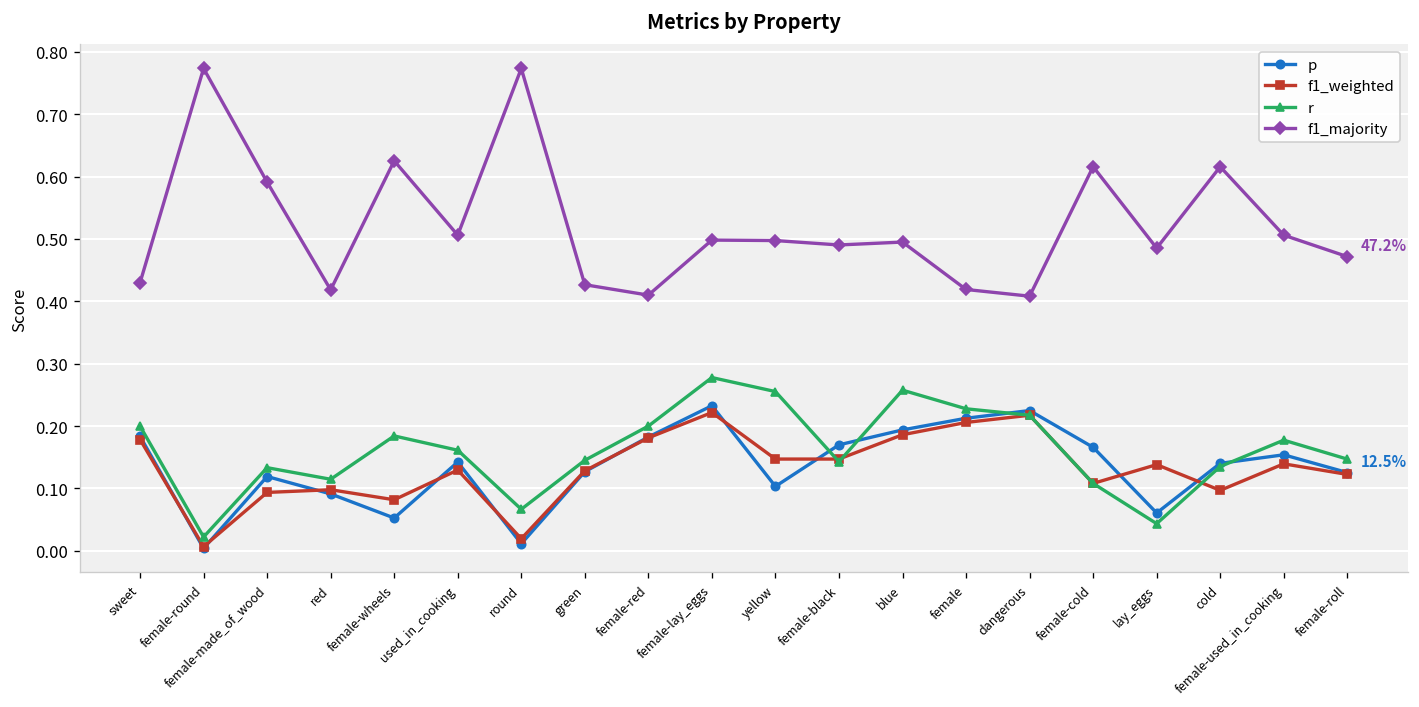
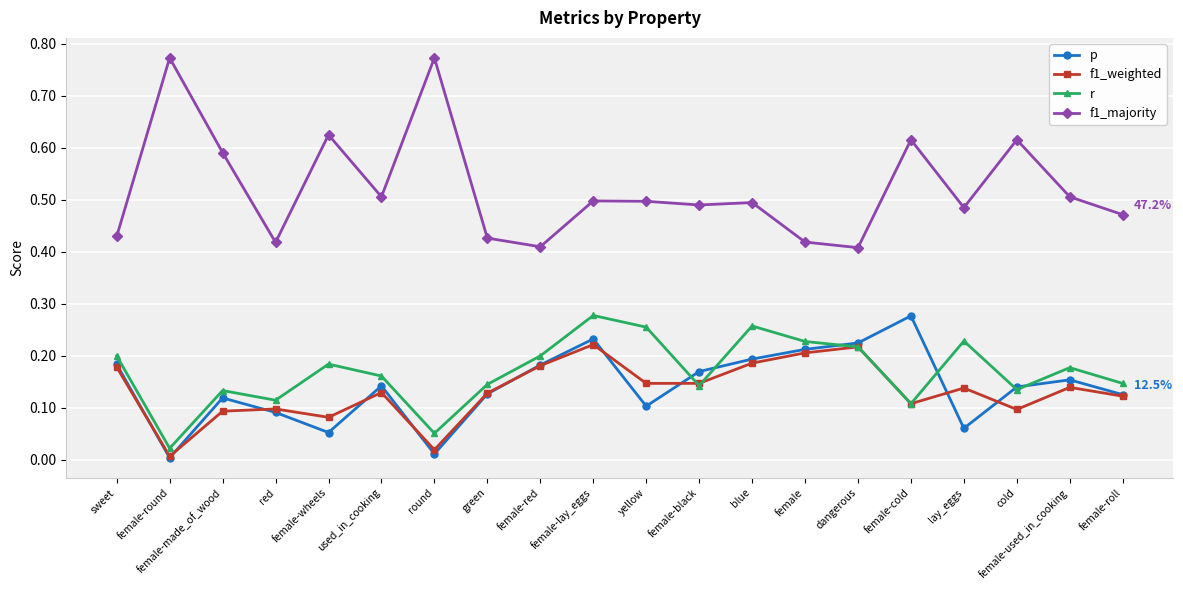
  {
    "p": {
      "sweet": "0.18",
      "female-made_of_wood": "0.12",
      "red": "0.09",
      "female-wheels": "0.05",
      "used_in_cooking": "0.14",
      "round": "0.01",
      "female-lay_eggs": "0.23",
      "yellow": "0.10",
      "female-black": "0.17",
      "blue": "0.19",
      "female": "0.21",
      "dangerous": "0.22",
-     "female-cold": "0.17",
+     "female-cold": "0.28",
      "lay_eggs": "0.06",
      "cold": "0.14",
      "female-used_in_cooking": "0.15"
    },
    "f1_weighted": {
      "sweet": "0.18",
      "female-made_of_wood": "0.09",
      "red": "0.10",
      "female-wheels": "0.08",
      "used_in_cooking": "0.13",
      "round": "0.02",
      "female-lay_eggs": "0.22",
      "yellow": "0.15",
      "blue": "0.19",
      "female": "0.21",
      "lay_eggs": "0.14",
      "cold": "0.10",
      "female-used_in_cooking": "0.14"
    },
    "r": {
      "sweet": "0.20",
      "female-round": "0.02",
      "female-made_of_wood": "0.13",
      "red": "0.11",
      "female-wheels": "0.18",
      "used_in_cooking": "0.16",
-     "round": "0.07",
+     "round": "0.05",
      "green": "0.15",
      "female-red": "0.20",
      "female-lay_eggs": "0.28",
      "yellow": "0.26",
      "blue": "0.26",
      "female": "0.23",
-     "lay_eggs": "0.04",
+     "lay_eggs": "0.23",
      "cold": "0.14",
      "female-used_in_cooking": "0.18"
    },
    "f1_majority": {
      "female-roll": "47.2%"
    }
  }
